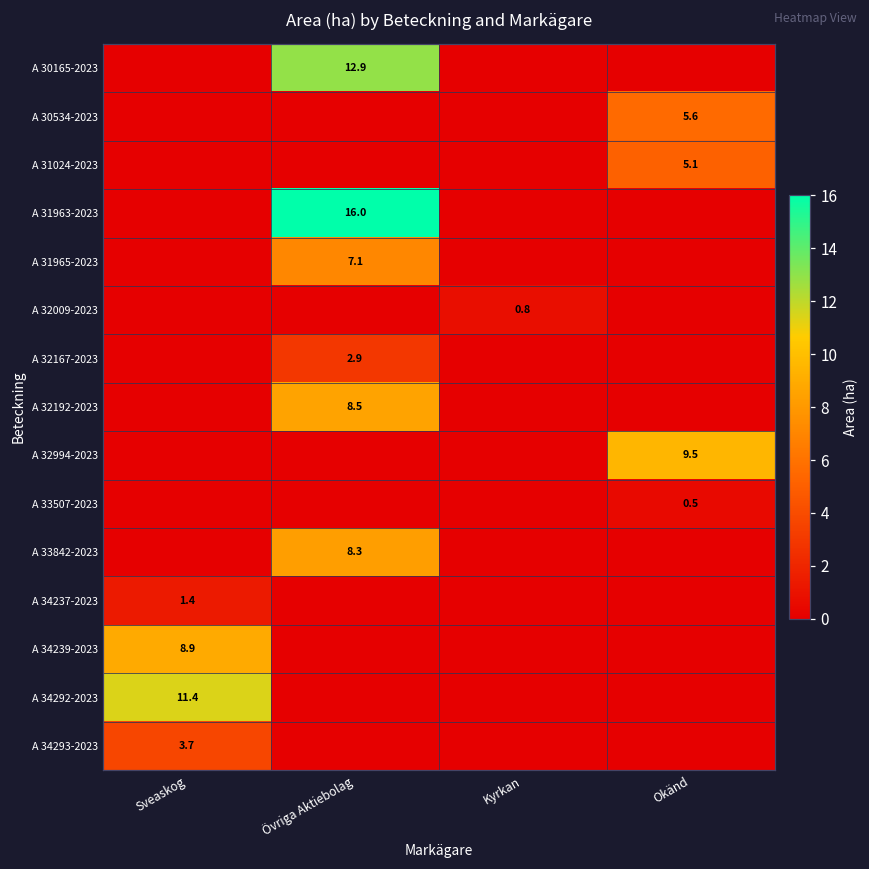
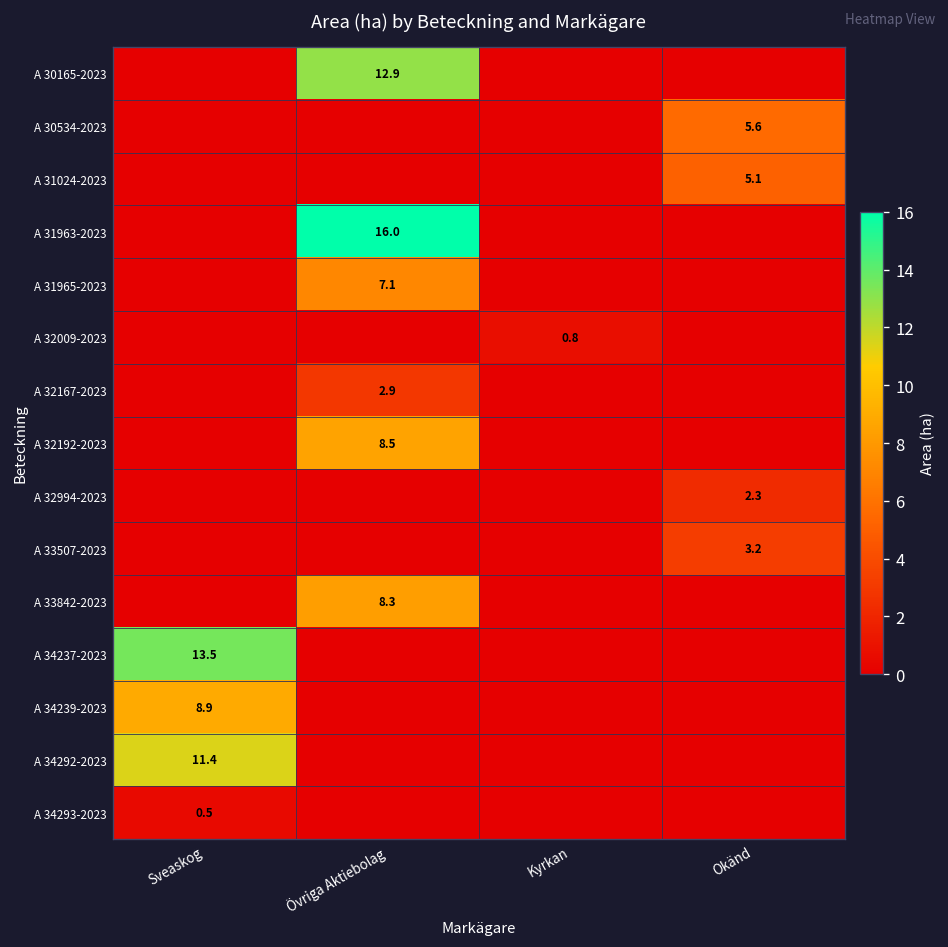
  {
    "A 30165-2023": {
      "Övriga Aktiebolag": 12.9
    },
    "A 30534-2023": {
      "Okänd": 5.6
    },
    "A 31024-2023": {
      "Okänd": 5.1
    },
    "A 31963-2023": {
      "Övriga Aktiebolag": 16.0
    },
    "A 31965-2023": {
      "Övriga Aktiebolag": 7.1
    },
    "A 32009-2023": {
      "Kyrkan": 0.8
    },
    "A 32167-2023": {
      "Övriga Aktiebolag": 2.9
    },
    "A 32192-2023": {
      "Övriga Aktiebolag": 8.5
    },
    "A 32994-2023": {
-     "Okänd": 9.5
+     "Okänd": 2.3
    },
    "A 33507-2023": {
-     "Okänd": 0.5
+     "Okänd": 3.2
    },
    "A 33842-2023": {
      "Övriga Aktiebolag": 8.3
    },
    "A 34237-2023": {
-     "Sveaskog": 1.4
+     "Sveaskog": 13.5
    },
    "A 34239-2023": {
      "Sveaskog": 8.9
    },
    "A 34292-2023": {
      "Sveaskog": 11.4
    },
    "A 34293-2023": {
-     "Sveaskog": 3.7
+     "Sveaskog": 0.5
    }
  }
